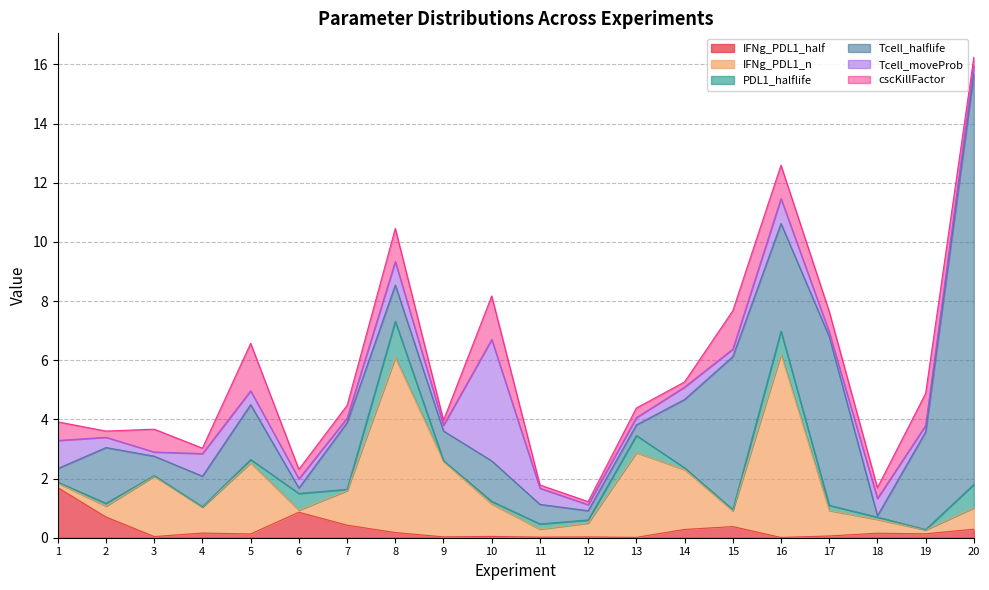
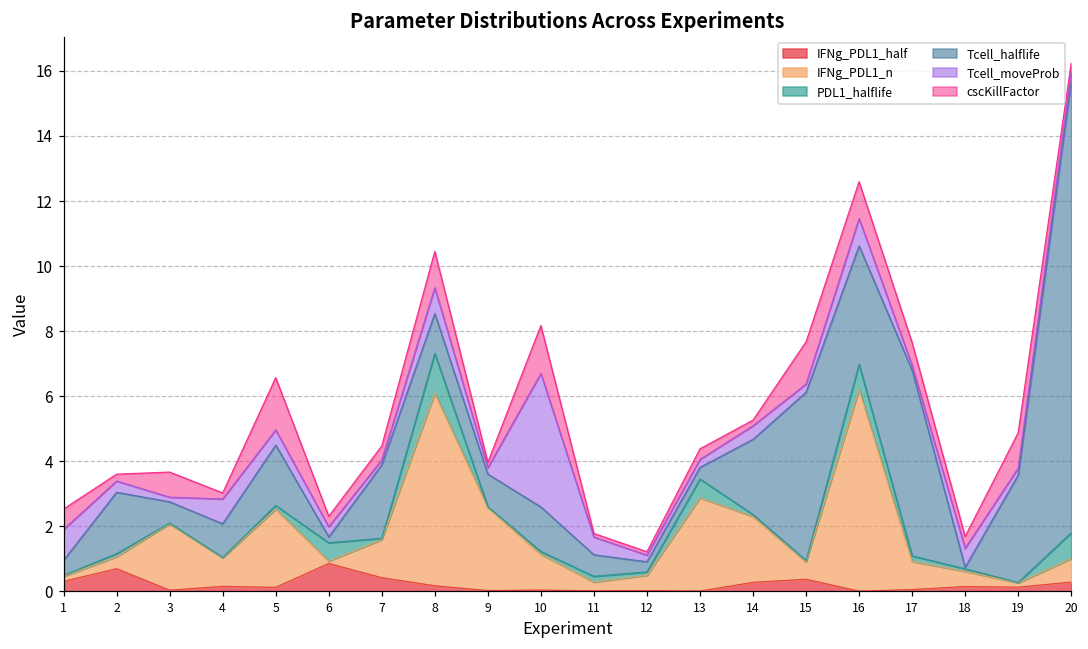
  {
    "IFNg_PDL1_half": {
-     "1": 1.7,
+     "1": 0.3,
      "2": 0.7,
      "3": 0.0,
      "4": 0.2,
      "5": 0.1,
      "7": 0.4,
      "8": 0.2,
      "9": 0.0,
      "10": 0.0,
      "11": 0.0,
      "12": 0.0,
      "13": 0.0,
      "14": 0.3,
      "15": 0.4,
      "16": 0.0,
      "17": 0.1,
      "18": 0.2,
      "19": 0.1,
      "20": 0.3
    },
    "IFNg_PDL1_n": {
      "2": 0.4,
      "5": 2.4,
      "8": 5.9,
      "11": 0.3,
      "12": 0.5,
      "13": 2.9,
      "16": 6.2,
      "17": 0.9,
      "20": 0.7
    },
    "Tcell_moveProb": {
      "1": 0.9,
      "2": 0.3,
      "3": 0.1,
      "4": 0.8,
      "5": 0.5,
      "6": 0.3,
      "7": 0.1,
      "8": 0.8,
      "9": 0.2,
      "10": 4.1,
      "11": 0.5,
      "12": 0.2,
      "13": 0.2,
      "14": 0.4,
      "15": 0.3,
      "16": 0.8,
      "17": 0.1,
      "18": 0.6,
      "19": 0.2,
      "20": 0.3
    },
    "cscKillFactor": {
      "1": 0.6,
      "2": 0.2,
      "3": 0.8,
      "4": 0.2,
      "5": 1.6,
      "6": 0.3,
      "7": 0.4,
      "8": 1.1,
      "9": 0.2,
      "10": 1.5,
      "11": 0.1,
      "12": 0.1,
      "13": 0.3,
      "14": 0.2,
      "15": 1.3,
      "16": 1.1,
      "17": 0.7,
      "18": 0.4,
      "19": 1.1,
      "20": 0.3
    }
  }
